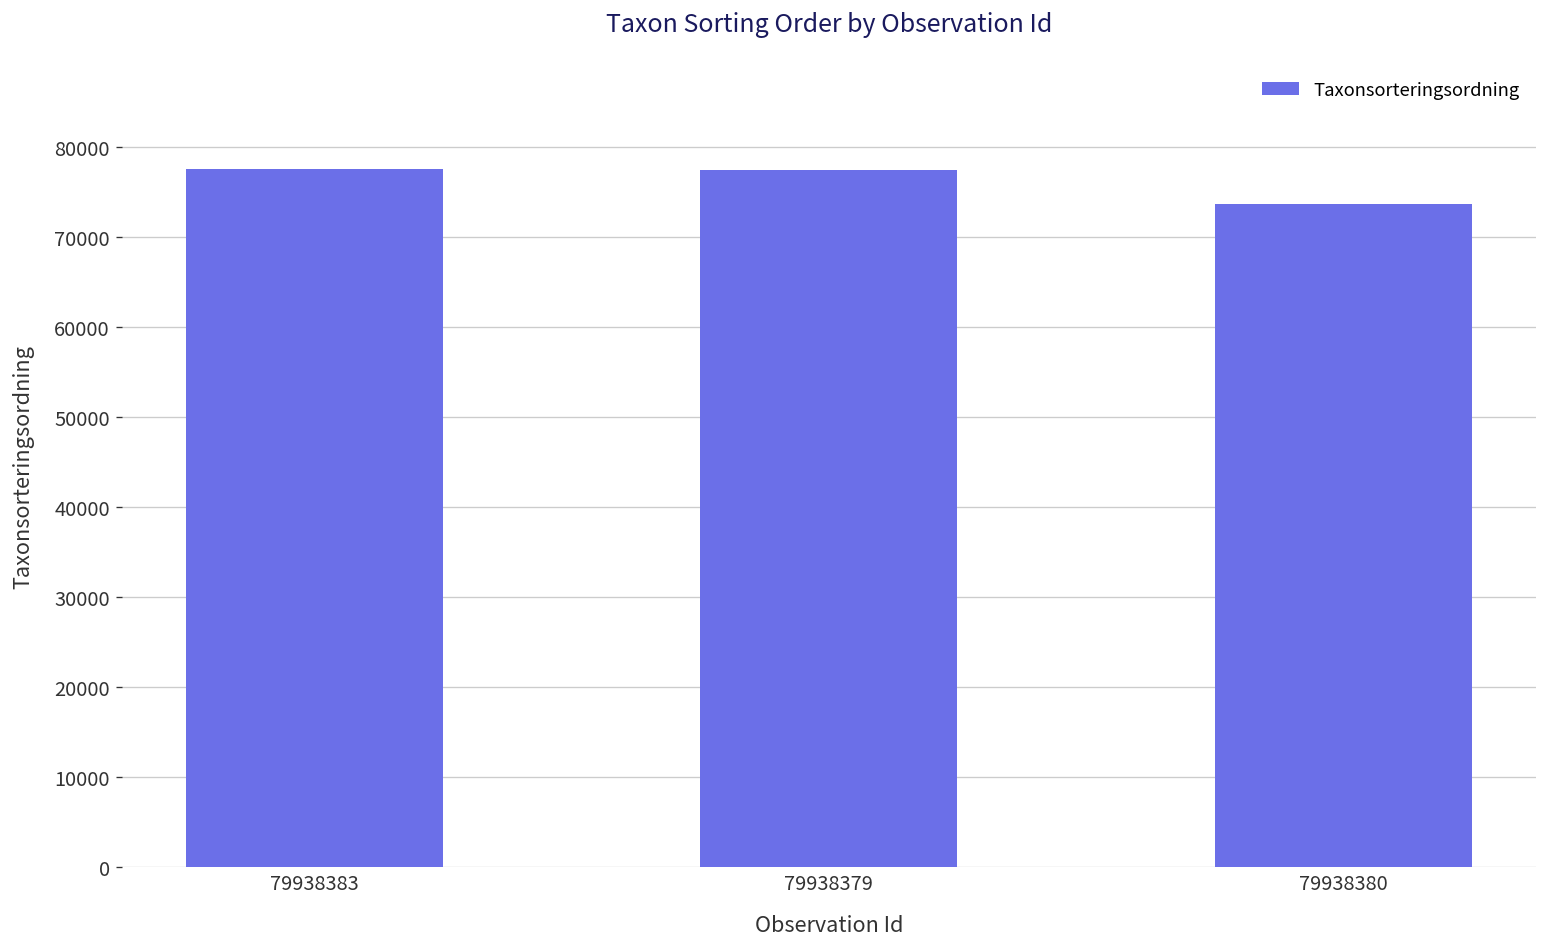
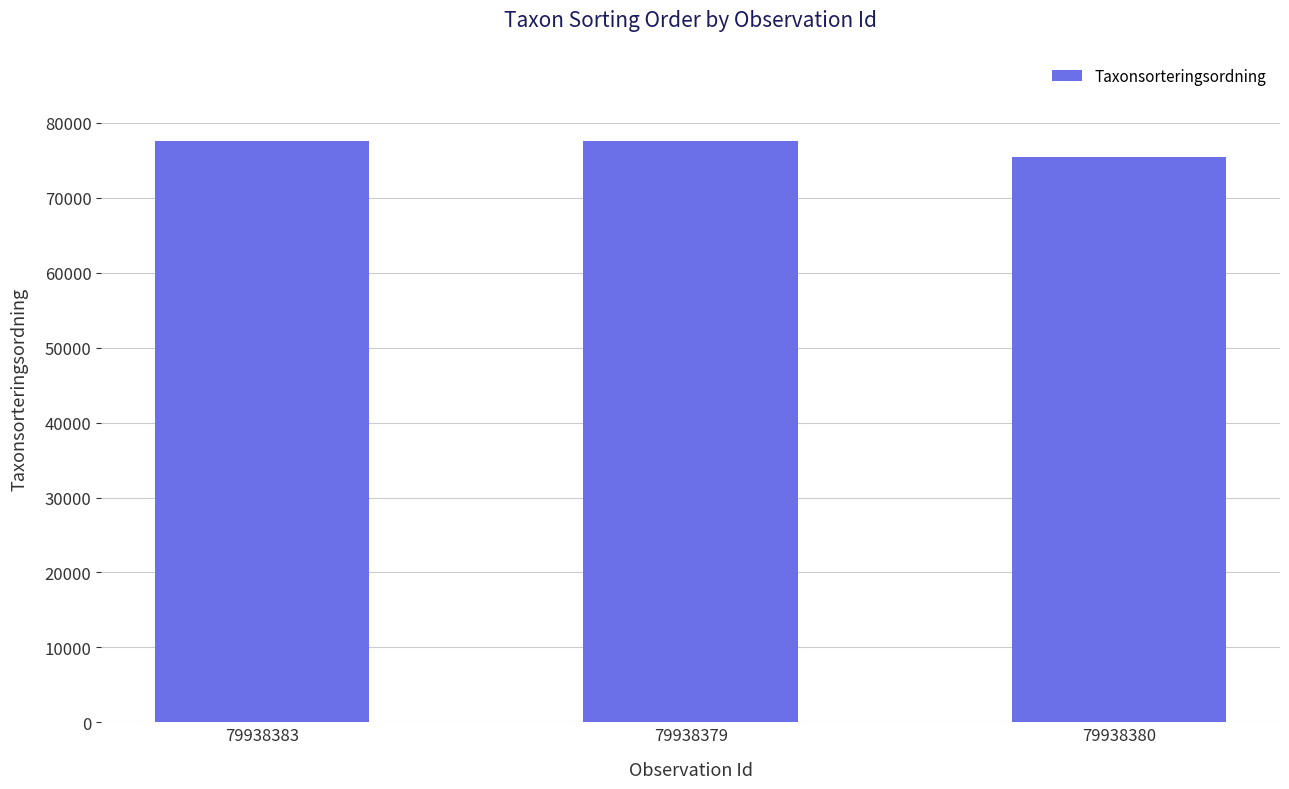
  {
    "79938383": 78000,
    "79938379": 78000,
-   "79938380": 74000
+   "79938380": 75000
  }
